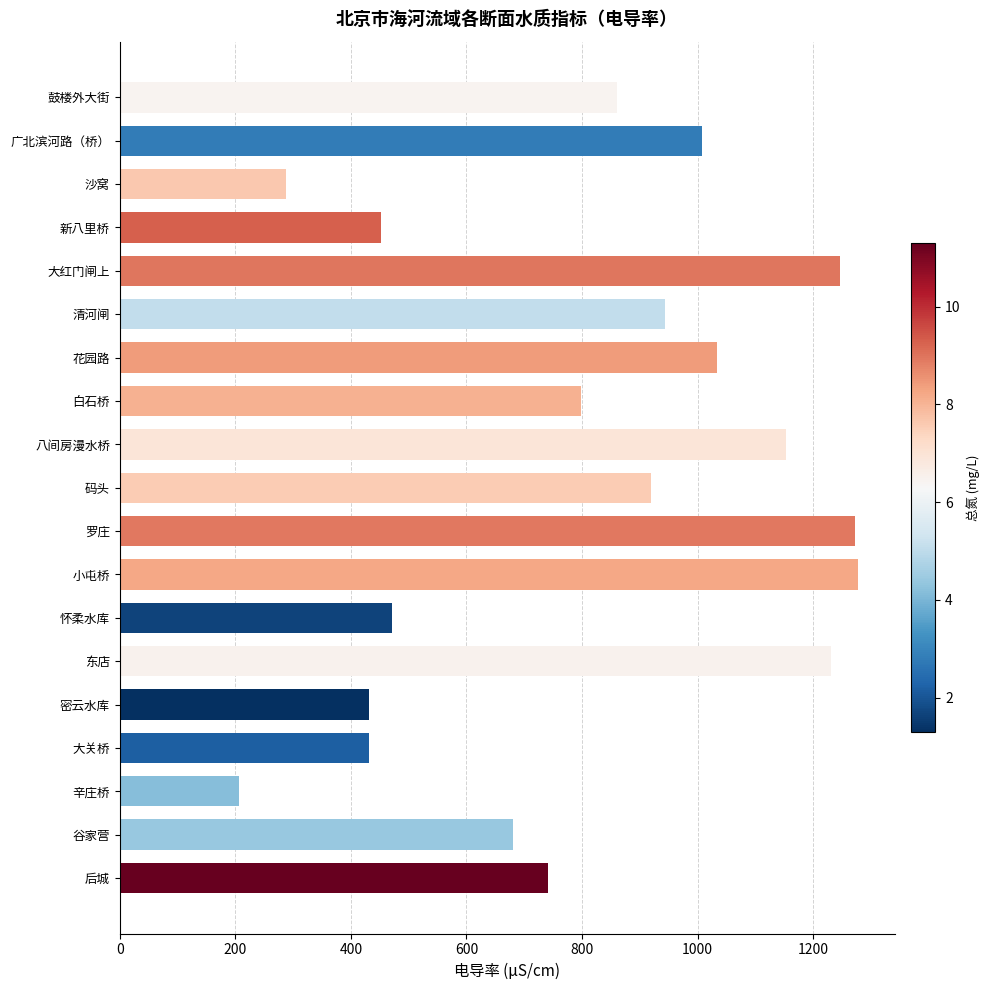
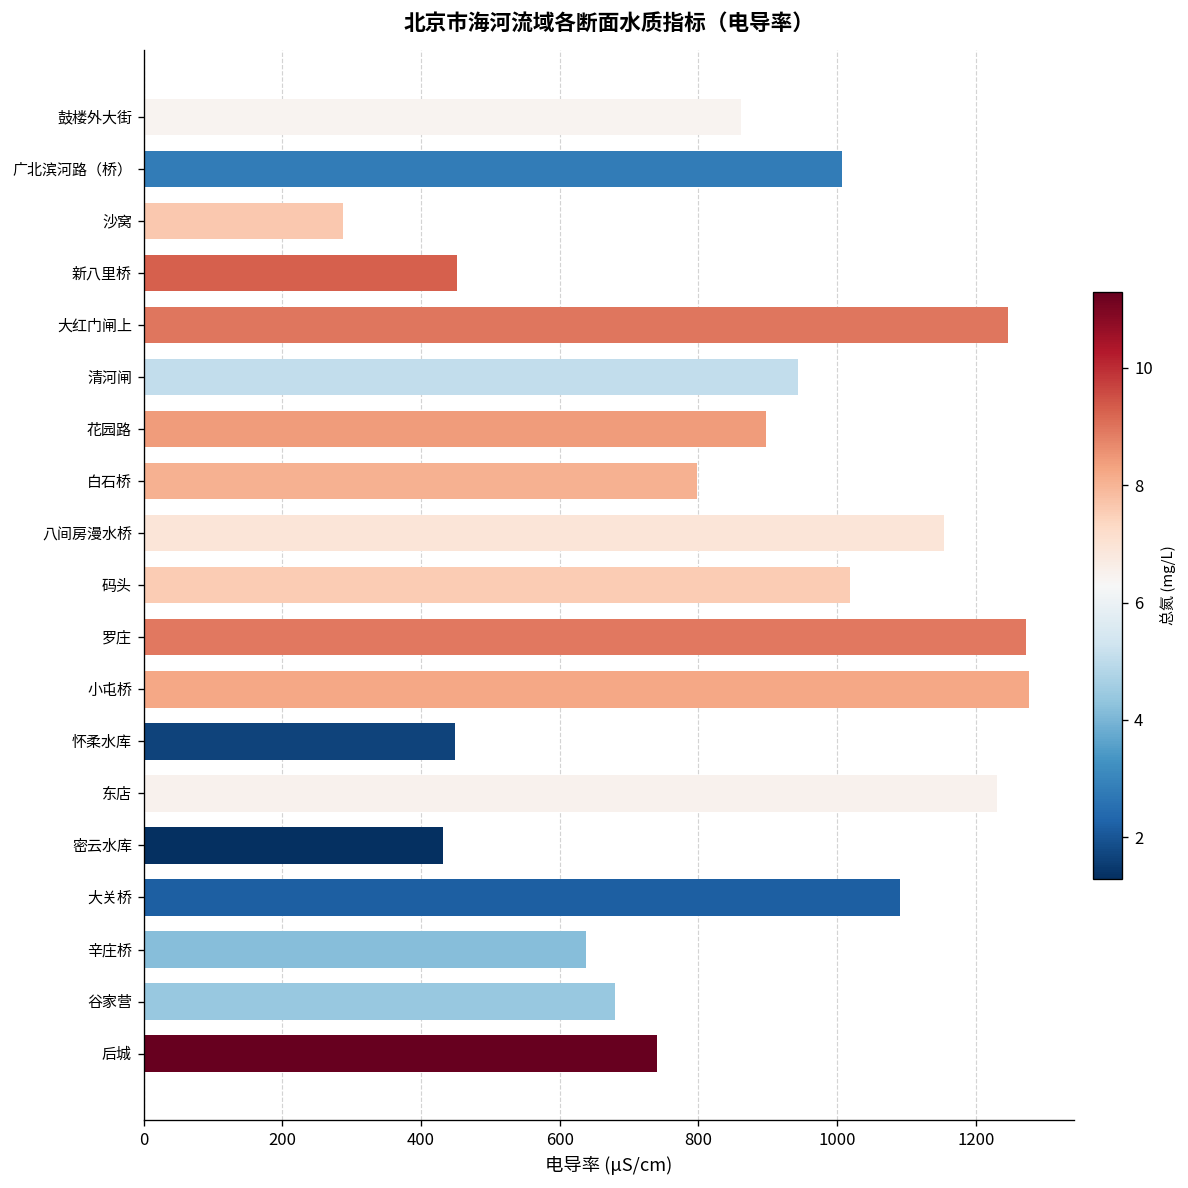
  {
    "鼓楼外大街": 860,
    "广北滨河路（桥）": 1010,
    "沙窝": 290,
    "新八里桥": 450,
    "大红门闸上": 1250,
    "清河闸": 940,
-   "花园路": 1030,
+   "花园路": 900,
    "白石桥": 800,
    "八间房漫水桥": 1150,
-   "码头": 920,
+   "码头": 1020,
    "罗庄": 1270,
    "小屯桥": 1280,
-   "怀柔水库": 470,
+   "怀柔水库": 450,
    "东店": 1230,
    "密云水库": 430,
-   "大关桥": 430,
-   "辛庄桥": 210,
+   "大关桥": 1090,
+   "辛庄桥": 640,
    "谷家营": 680,
    "后城": 740
  }
